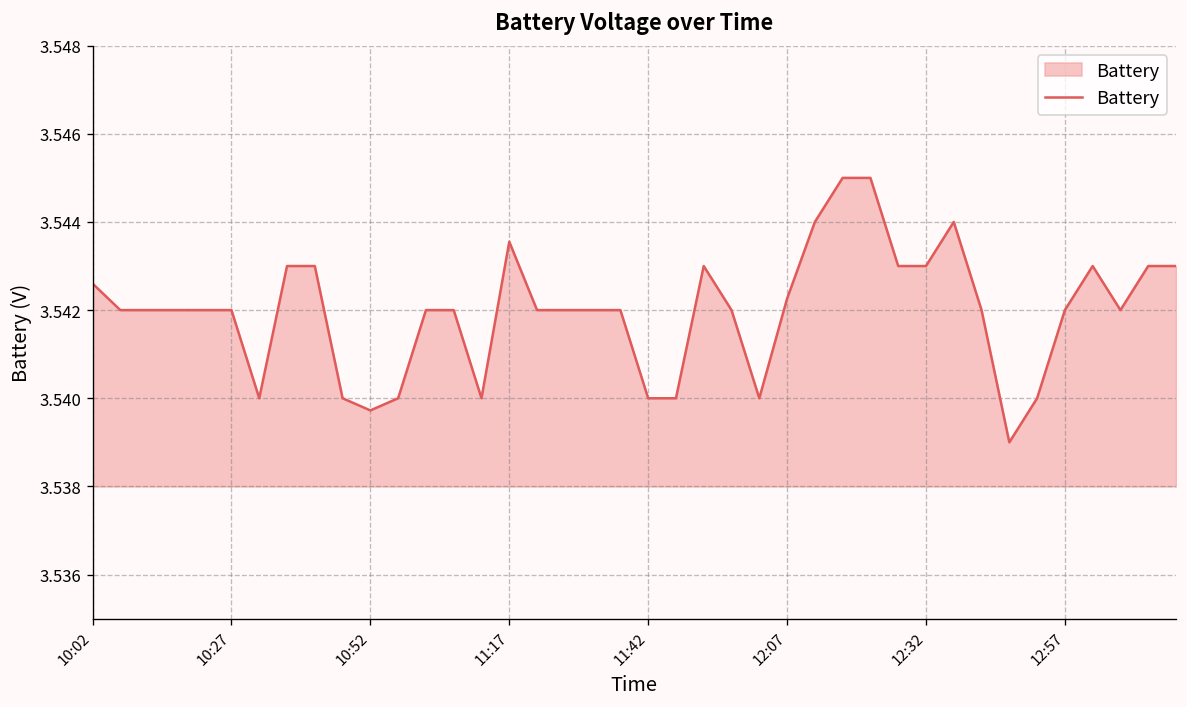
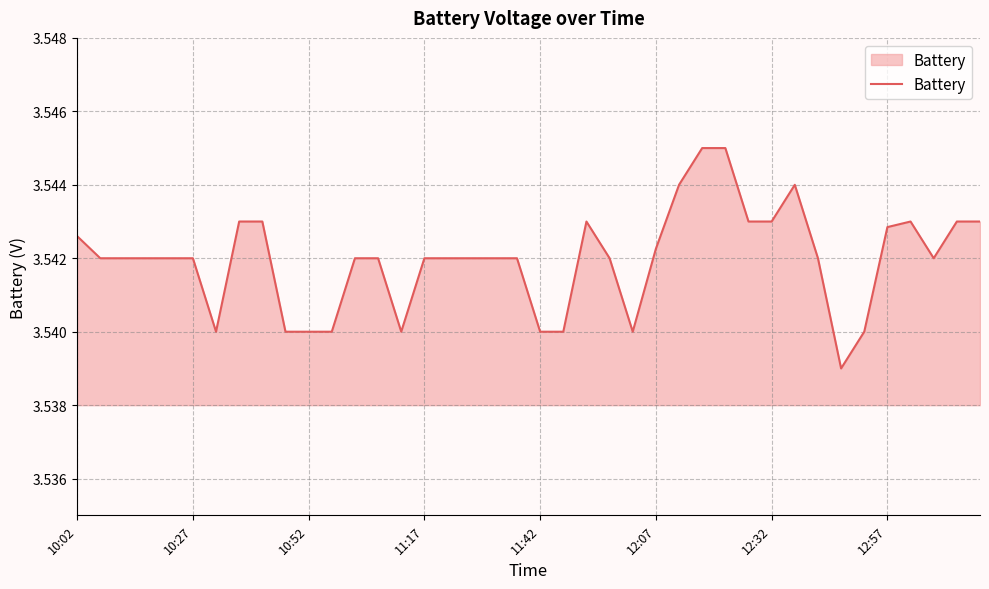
  {
    "10:02": 3.5426,
    "10:27": 3.5420,
-   "10:52": 3.5397,
-   "11:17": 3.5436,
+   "10:52": 3.5400,
+   "11:17": 3.5420,
    "11:42": 3.5400,
    "12:07": 3.5423,
    "12:32": 3.5430,
-   "12:57": 3.5420
+   "12:57": 3.5428
  }
